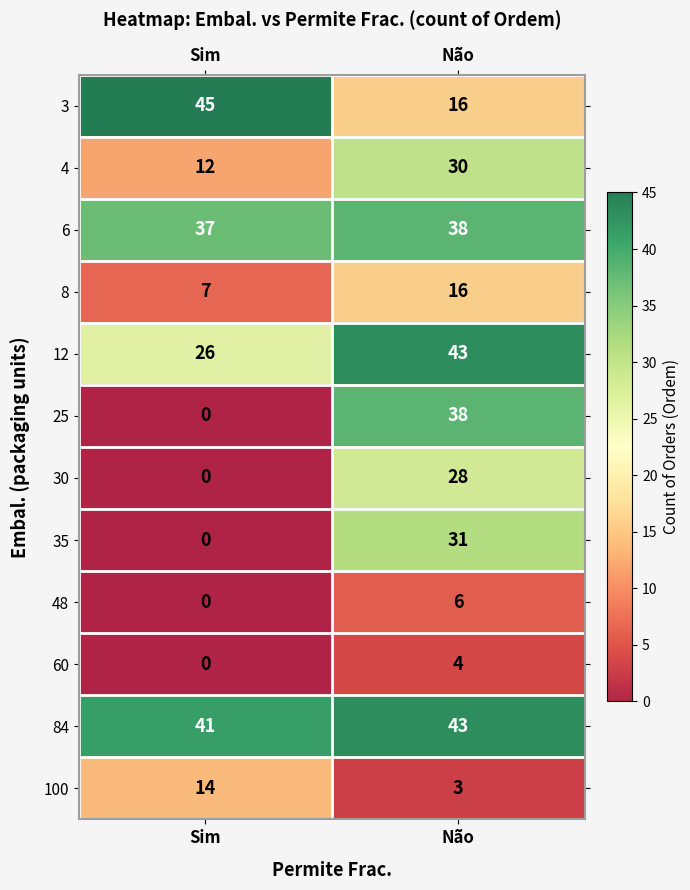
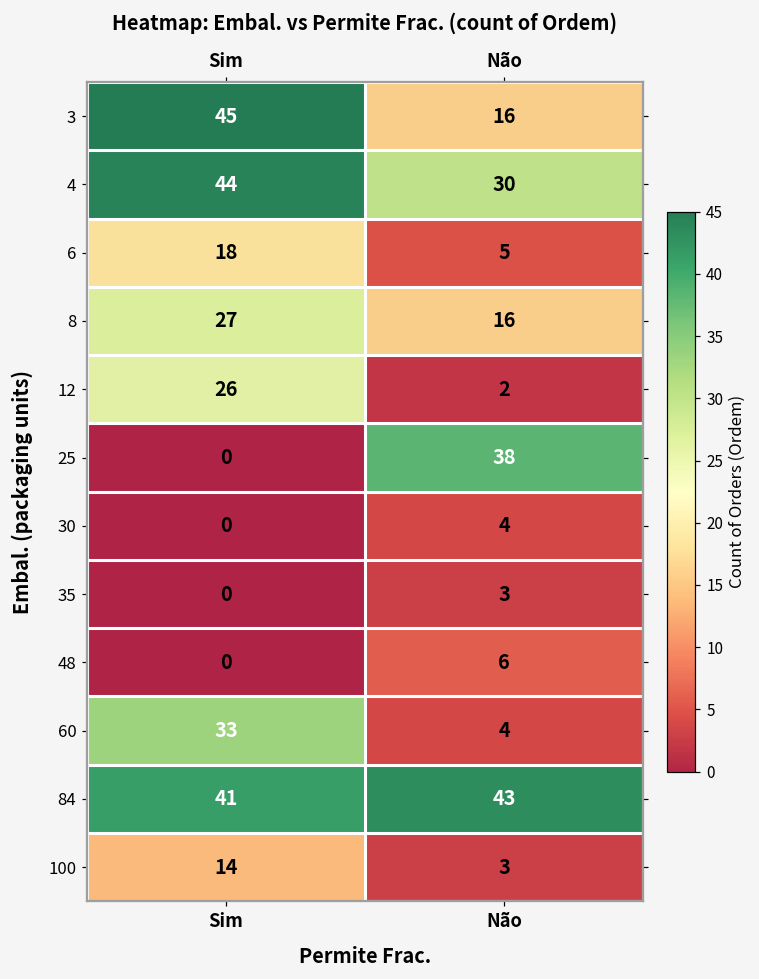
  {
    "3": {
      "Sim": 45,
      "Não": 16
    },
    "4": {
-     "Sim": 12,
+     "Sim": 44,
      "Não": 30
    },
    "6": {
-     "Sim": 37,
-     "Não": 38
+     "Sim": 18,
+     "Não": 5
    },
    "8": {
-     "Sim": 7,
+     "Sim": 27,
      "Não": 16
    },
    "12": {
      "Sim": 26,
-     "Não": 43
+     "Não": 2
    },
    "25": {
      "Sim": 0,
      "Não": 38
    },
    "30": {
      "Sim": 0,
-     "Não": 28
+     "Não": 4
    },
    "35": {
      "Sim": 0,
-     "Não": 31
+     "Não": 3
    },
    "48": {
      "Sim": 0,
      "Não": 6
    },
    "60": {
-     "Sim": 0,
+     "Sim": 33,
      "Não": 4
    },
    "84": {
      "Sim": 41,
      "Não": 43
    },
    "100": {
      "Sim": 14,
      "Não": 3
    }
  }
